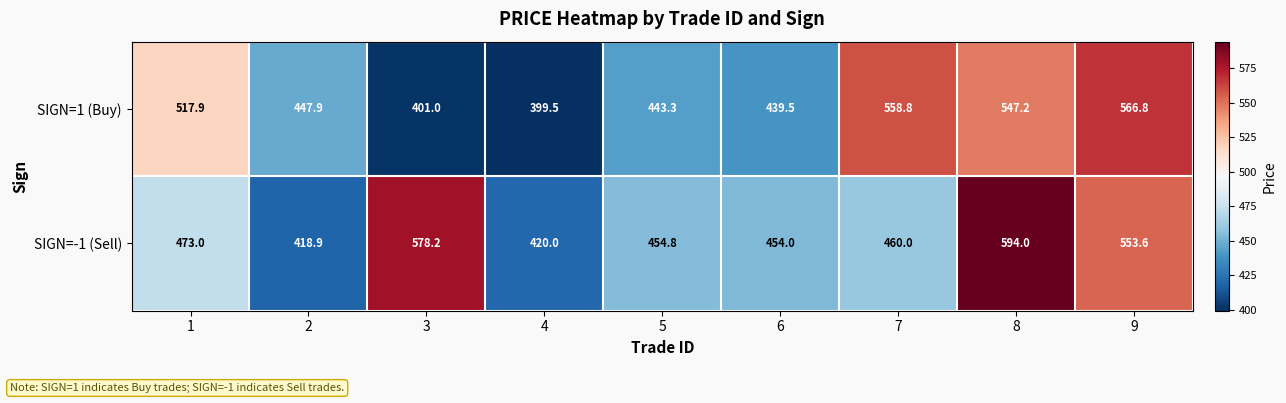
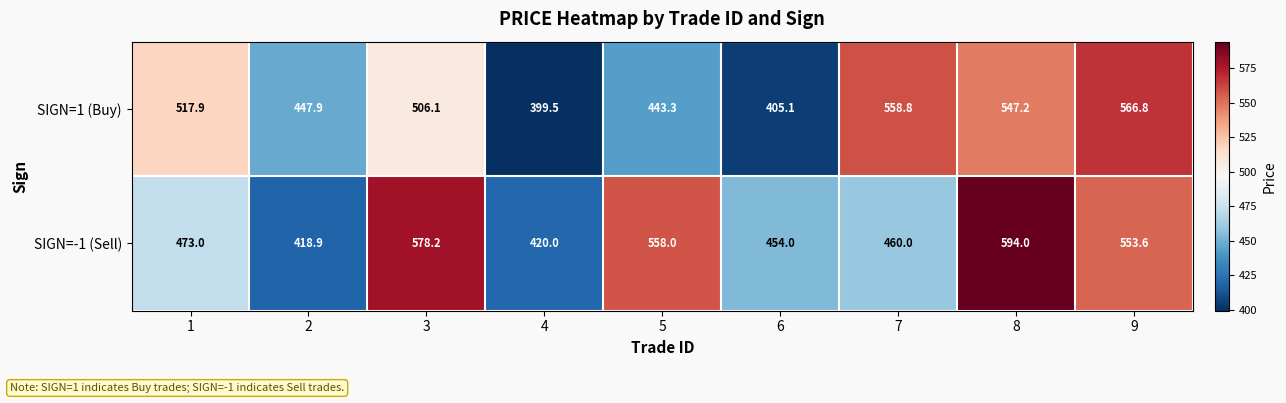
  {
    "SIGN=1 (Buy)": {
      "1": 517.9,
      "2": 447.9,
-     "3": 401.0,
+     "3": 506.1,
      "4": 399.5,
      "5": 443.3,
-     "6": 439.5,
+     "6": 405.1,
      "7": 558.8,
      "8": 547.2,
      "9": 566.8
    },
    "SIGN=-1 (Sell)": {
      "1": 473.0,
      "2": 418.9,
      "3": 578.2,
      "4": 420.0,
-     "5": 454.8,
+     "5": 558.0,
      "6": 454.0,
      "7": 460.0,
      "8": 594.0,
      "9": 553.6
    }
  }
